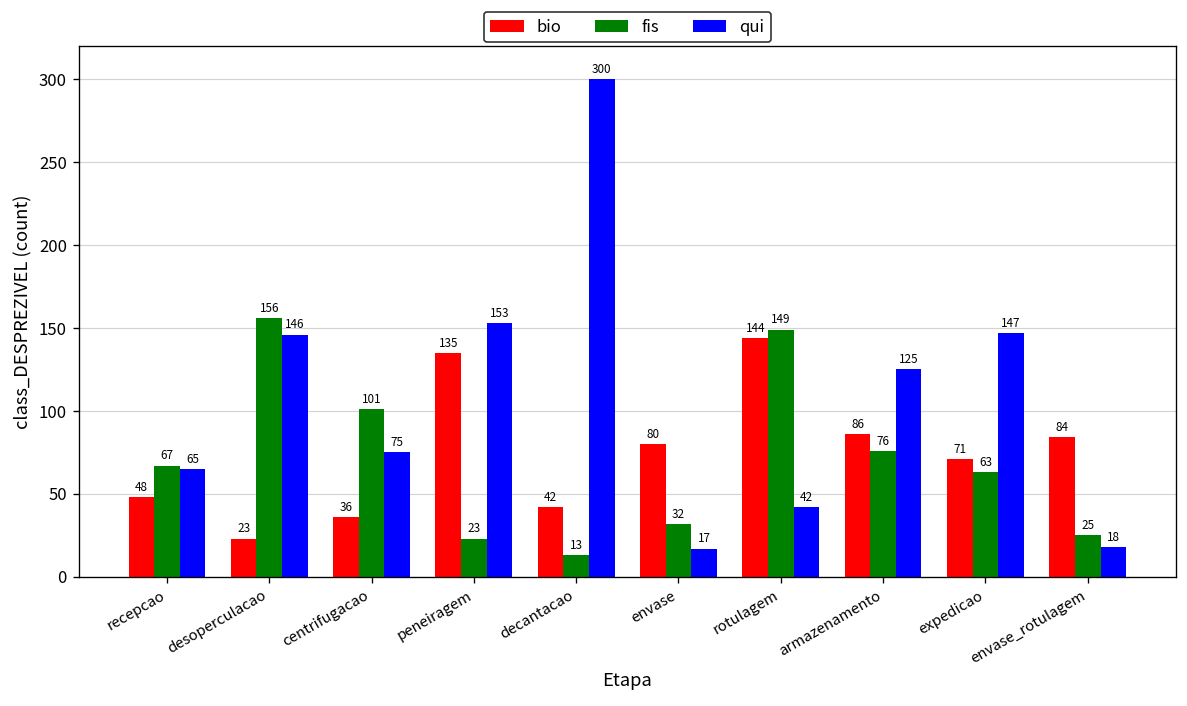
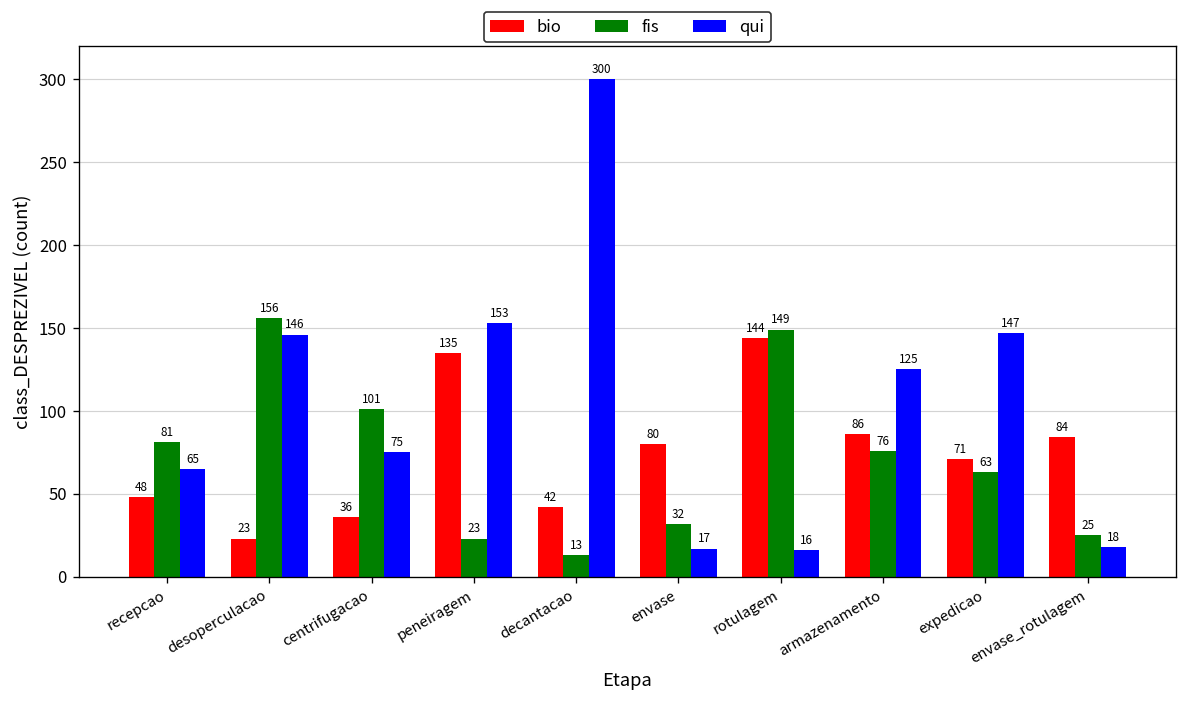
  {
    "bio": {
      "recepcao": 48,
      "desoperculacao": 23,
      "centrifugacao": 36,
      "peneiragem": 135,
      "decantacao": 42,
      "envase": 80,
      "rotulagem": 144,
      "armazenamento": 86,
      "expedicao": 71,
      "envase_rotulagem": 84
    },
    "fis": {
-     "recepcao": 67,
+     "recepcao": 81,
      "desoperculacao": 156,
      "centrifugacao": 101,
      "peneiragem": 23,
      "decantacao": 13,
      "envase": 32,
      "rotulagem": 149,
      "armazenamento": 76,
      "expedicao": 63,
      "envase_rotulagem": 25
    },
    "qui": {
      "recepcao": 65,
      "desoperculacao": 146,
      "centrifugacao": 75,
      "peneiragem": 153,
      "decantacao": 300,
      "envase": 17,
-     "rotulagem": 42,
+     "rotulagem": 16,
      "armazenamento": 125,
      "expedicao": 147,
      "envase_rotulagem": 18
    }
  }
